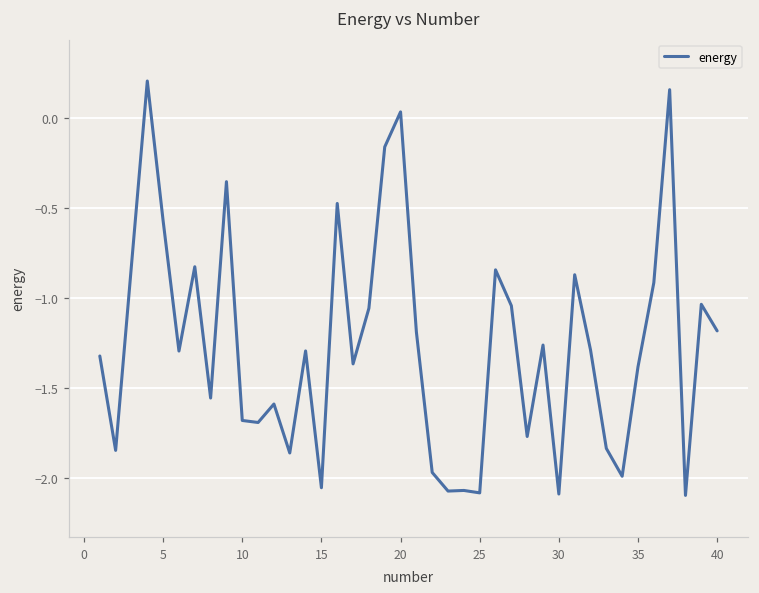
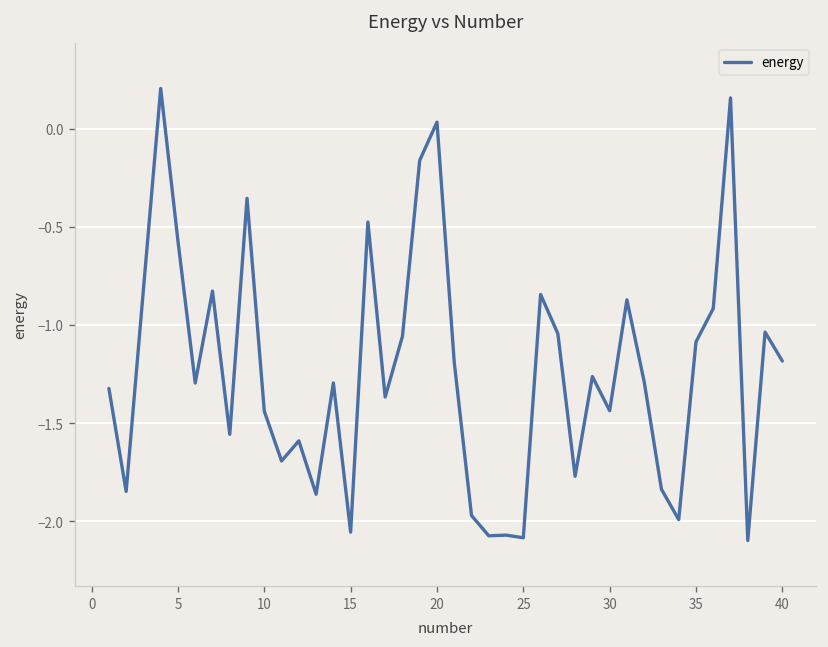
  {
    "5": -0.57,
-   "10": -1.68,
+   "10": -1.44,
    "15": -2.06,
    "20": 0.03,
    "25": -2.08,
-   "30": -2.09,
-   "35": -1.38,
+   "30": -1.44,
+   "35": -1.09,
    "40": -1.18
  }
